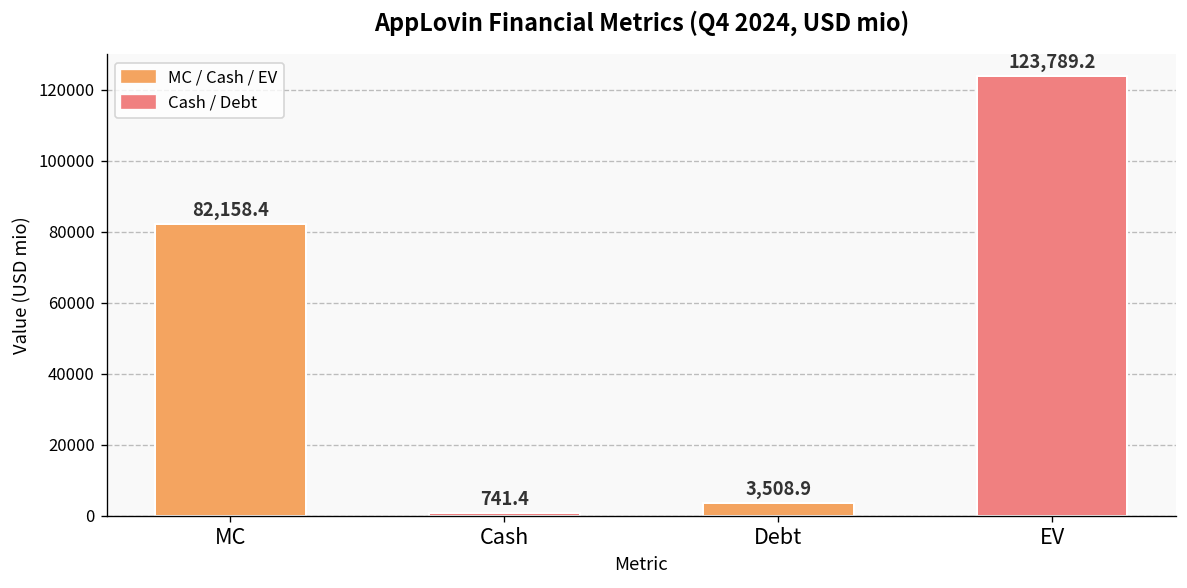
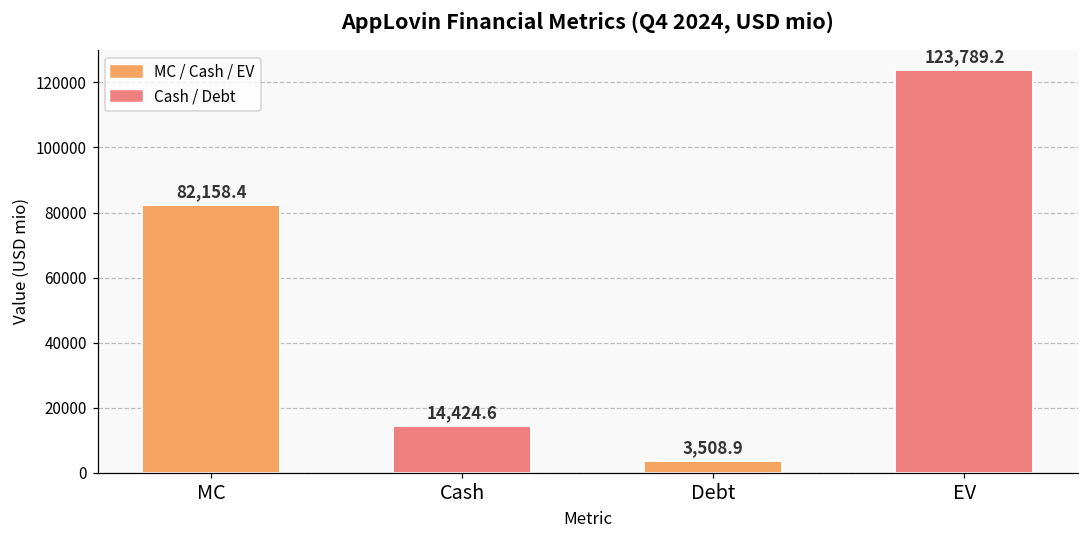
  {
    "MC": "82,158.4",
-   "Cash": "741.4",
+   "Cash": "14,424.6",
    "Debt": "3,508.9",
    "EV": "123,789.2"
  }
